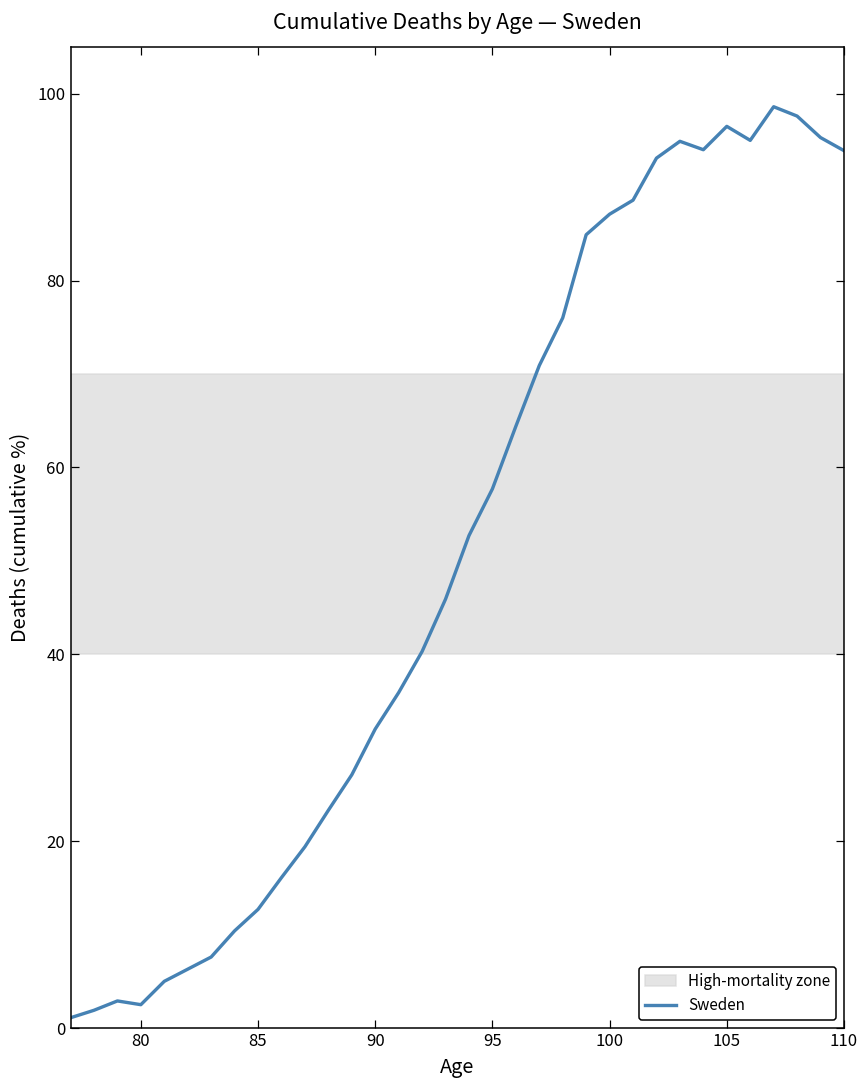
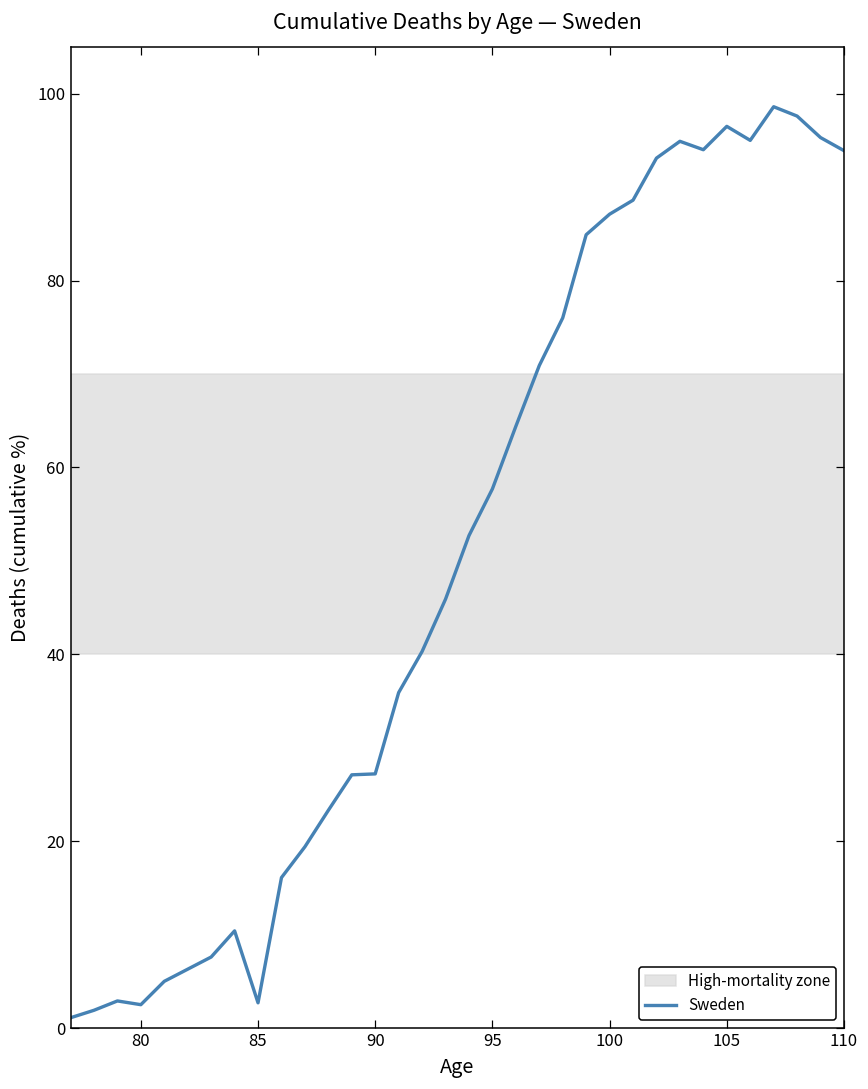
  {
    "80": 3,
-   "85": 13,
-   "90": 32,
+   "85": 3,
+   "90": 27,
    "95": 58,
    "100": 87,
    "105": 97,
    "110": 94
  }
